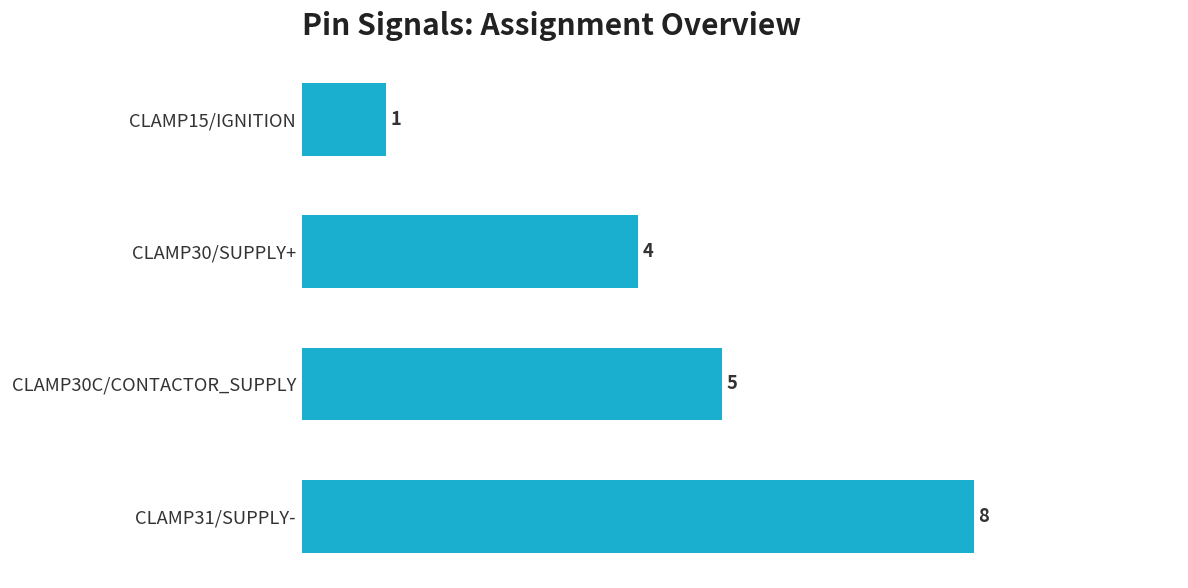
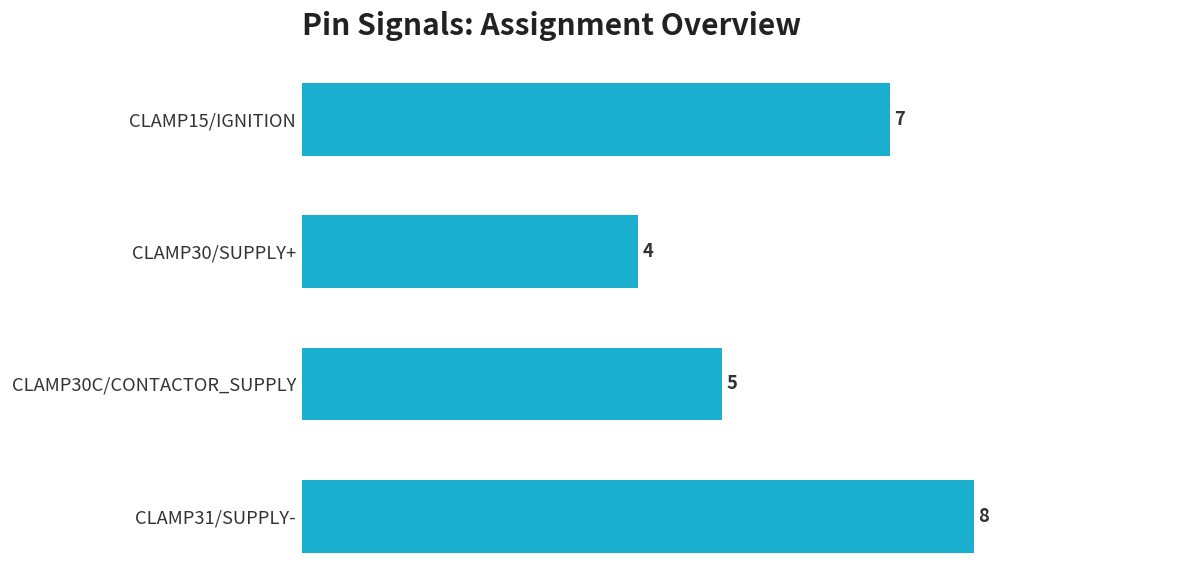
  {
-   "CLAMP15/IGNITION": 1,
+   "CLAMP15/IGNITION": 7,
    "CLAMP30/SUPPLY+": 4,
    "CLAMP30C/CONTACTOR_SUPPLY": 5,
    "CLAMP31/SUPPLY-": 8
  }
